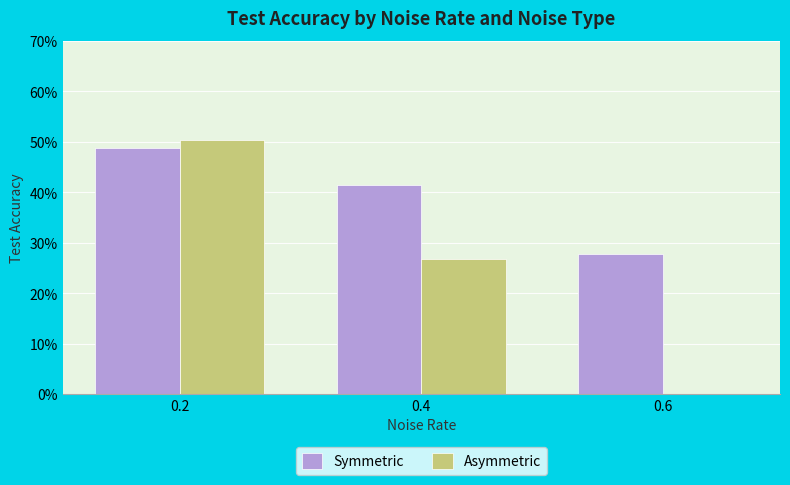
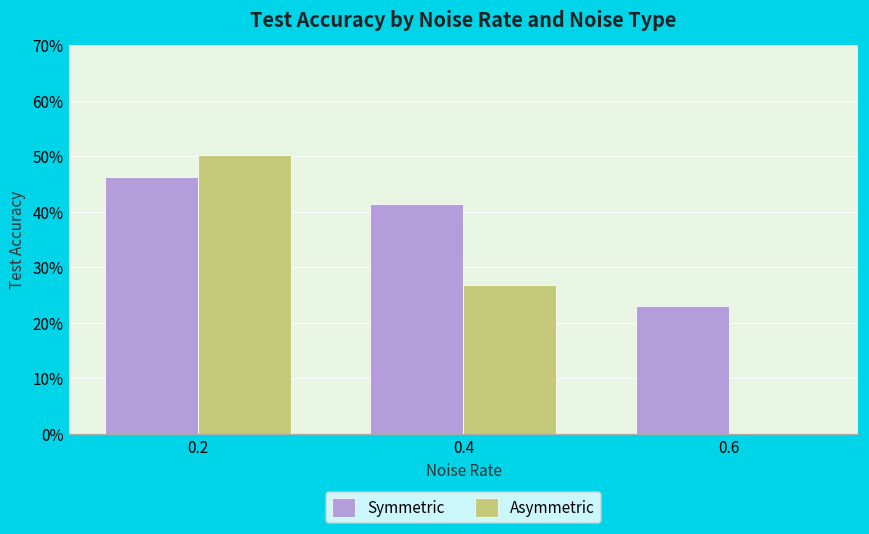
  {
    "Symmetric": {
-     "0.2": "49%",
+     "0.2": "46%",
      "0.4": "41%",
-     "0.6": "28%"
+     "0.6": "23%"
    },
    "Asymmetric": {
      "0.2": "50%",
      "0.4": "27%",
      "0.6": "0%"
    }
  }
